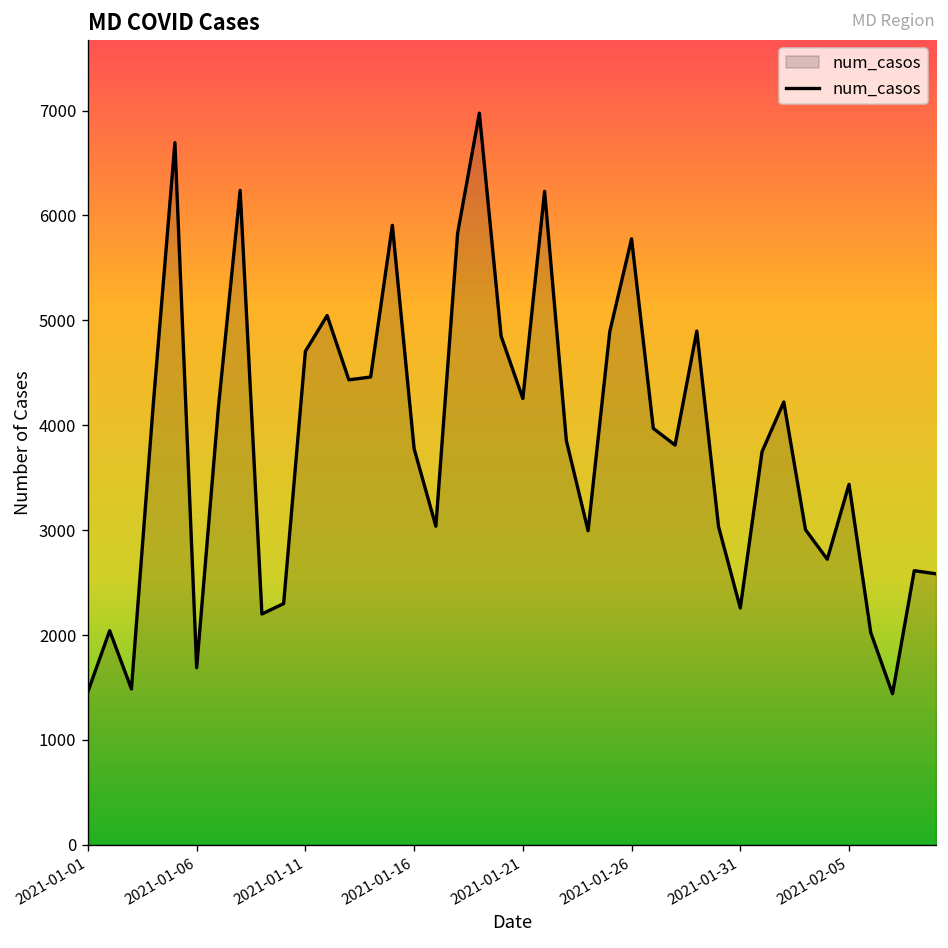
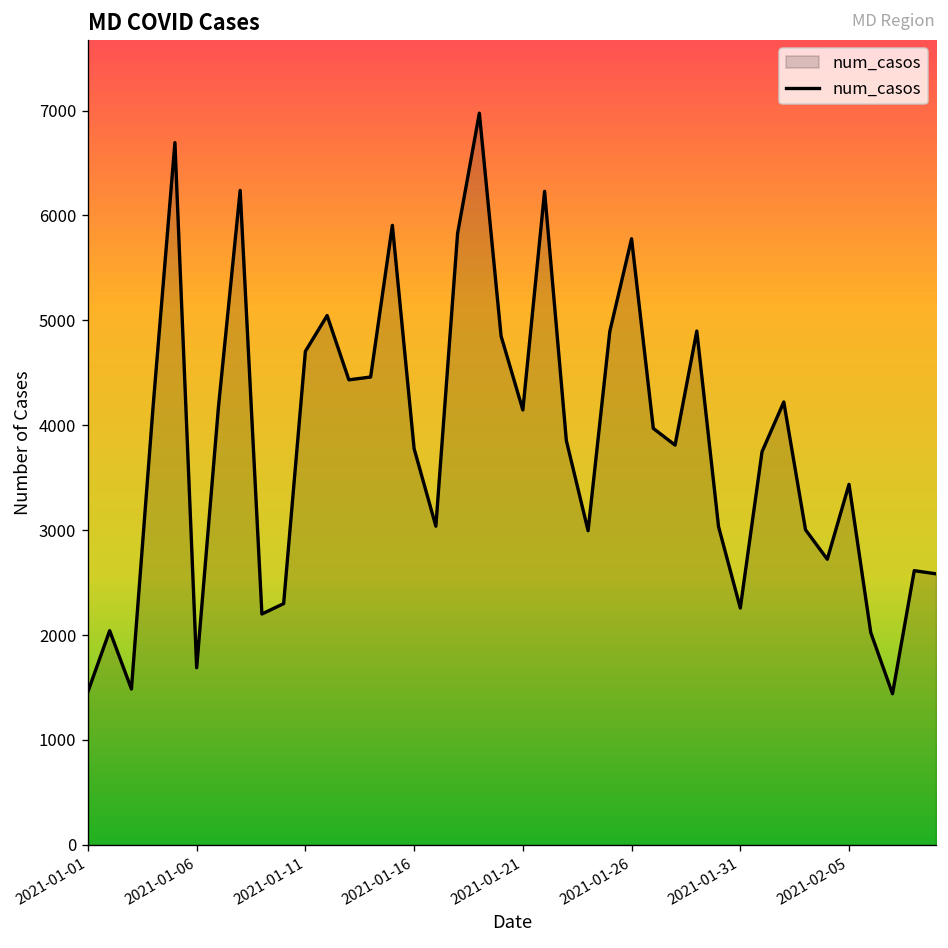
  {
    "2021-01-01": 1500,
    "2021-01-06": 1700,
    "2021-01-11": 4700,
    "2021-01-16": 3800,
-   "2021-01-21": 4300,
+   "2021-01-21": 4100,
    "2021-01-26": 5800,
    "2021-01-31": 2300,
    "2021-02-05": 3400
  }
